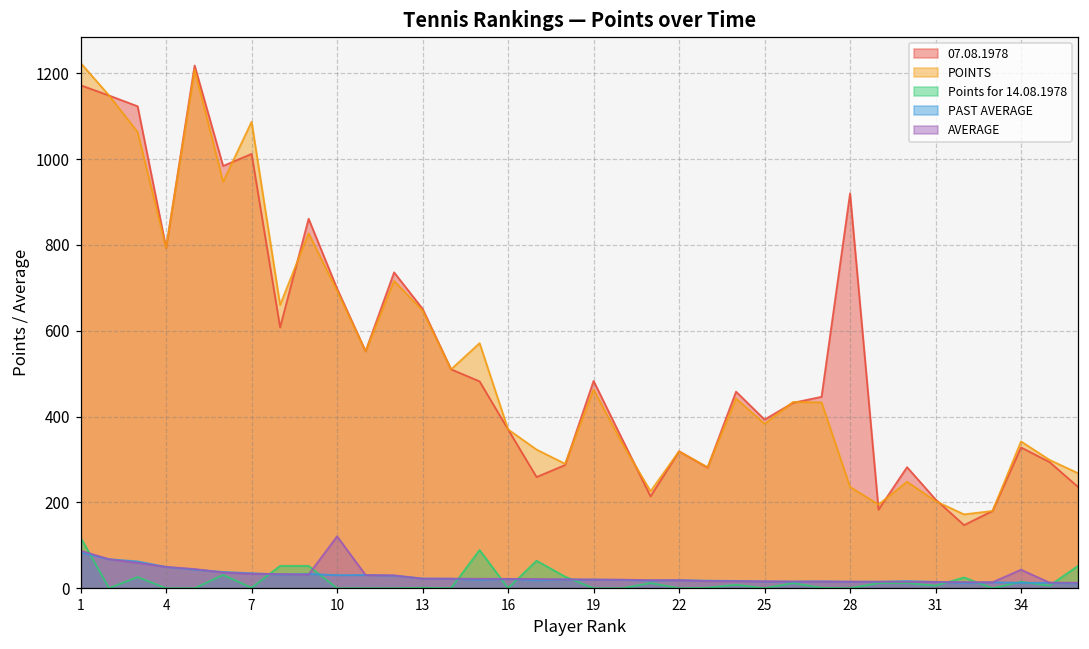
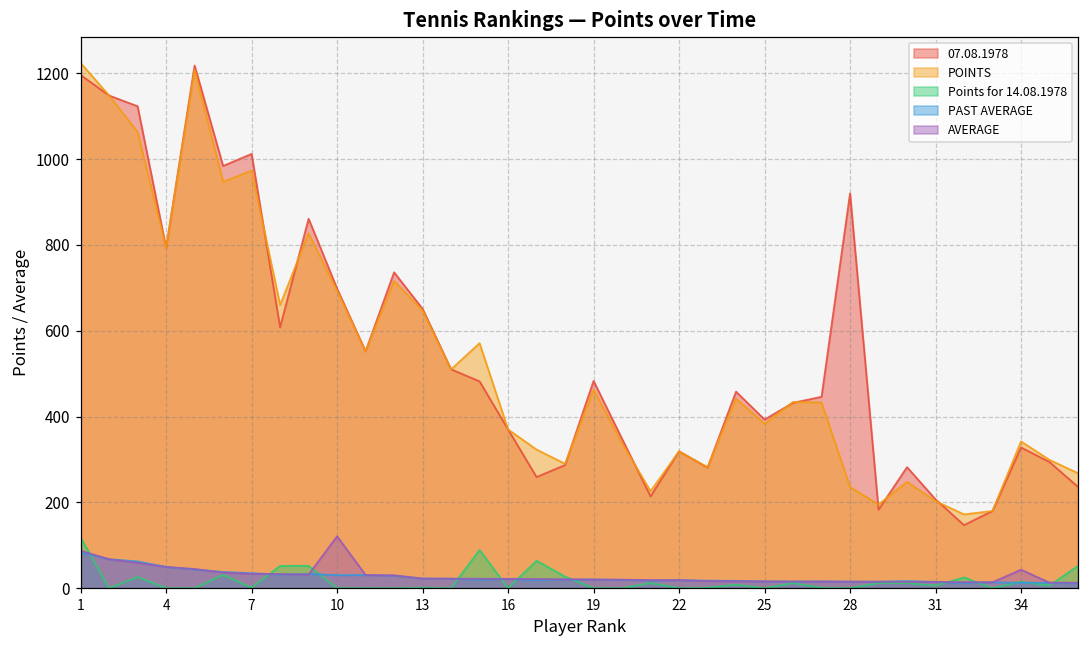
  {
    "07.08.1978": {
-     "1": 1170,
+     "1": 1200,
      "7": 1010,
      "19": 480,
      "25": 390,
      "28": 920,
      "34": 330
    },
    "POINTS": {
      "1": 1220,
-     "7": 1090,
+     "7": 970,
      "19": 460,
      "25": 380,
      "28": 240,
      "34": 340
    },
    "Points for 14.08.1978": {
      "1": 120,
      "4": 0,
      "7": 0,
      "10": 0,
      "13": 0,
      "16": 0,
      "19": 0,
      "22": 0,
      "25": 0,
      "28": 0,
      "31": 10
    },
    "PAST AVERAGE": {
      "10": 30
    },
    "AVERAGE": {
      "10": 120,
      "34": 40
    }
  }
